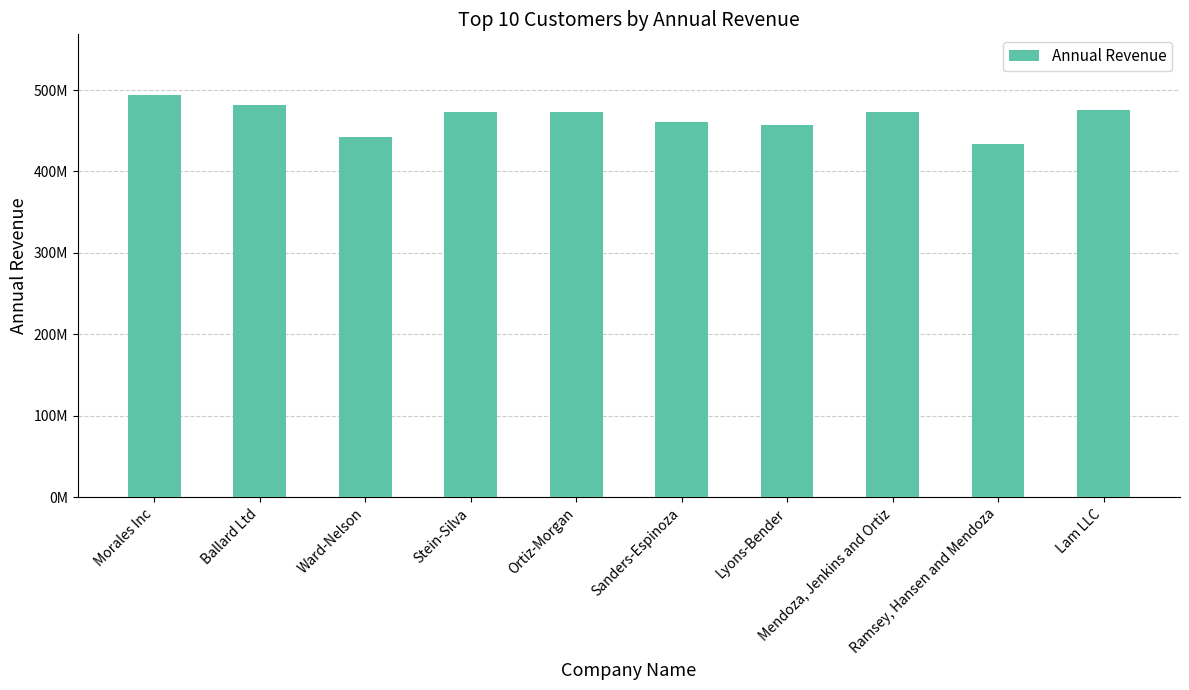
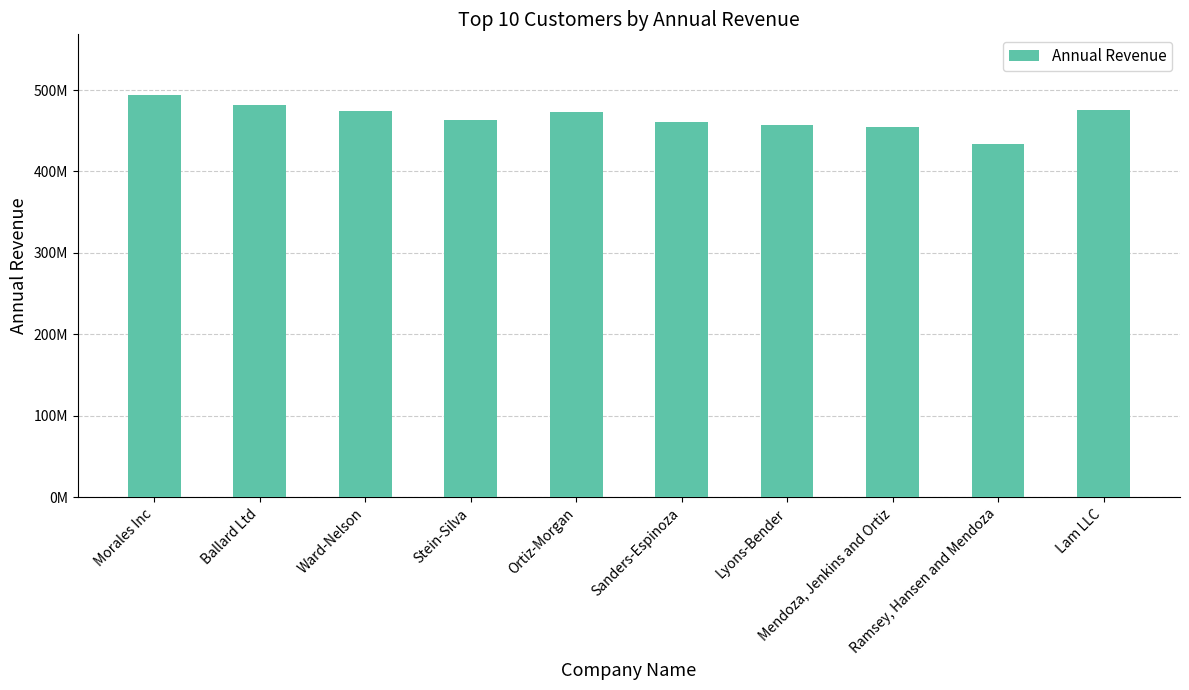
  {
    "Morales Inc": 490000000,
    "Ballard Ltd": 480000000,
-   "Ward-Nelson": 440000000,
-   "Stein-Silva": 470000000,
+   "Ward-Nelson": 470000000,
+   "Stein-Silva": 460000000,
    "Ortiz-Morgan": 470000000,
    "Sanders-Espinoza": 460000000,
    "Lyons-Bender": 460000000,
-   "Mendoza, Jenkins and Ortiz": 470000000,
+   "Mendoza, Jenkins and Ortiz": 450000000,
    "Ramsey, Hansen and Mendoza": 430000000,
    "Lam LLC": 480000000
  }
